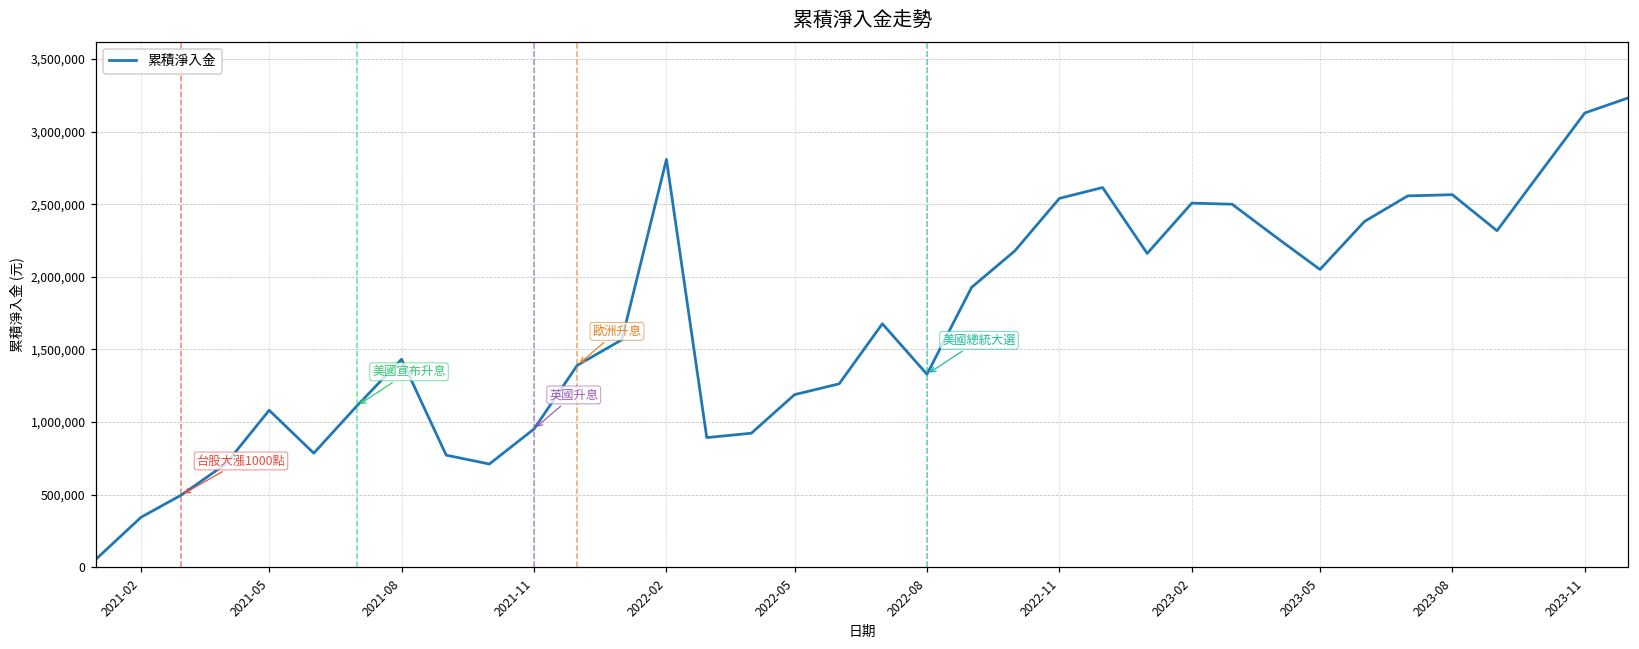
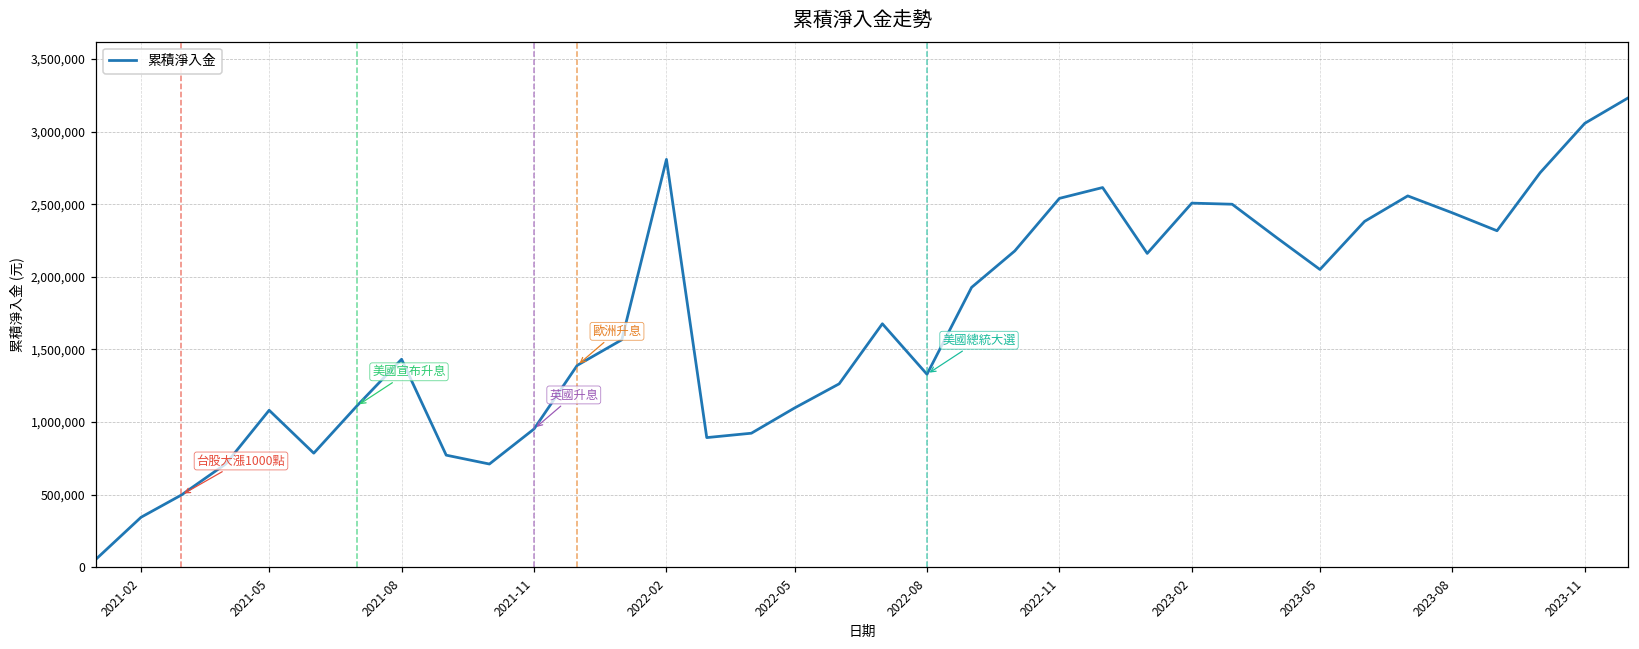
  {
    "2021-02": "340,000",
    "2021-05": "1,080,000",
    "2021-08": "1,430,000",
    "2021-11": "950,000",
    "2022-02": "2,810,000",
-   "2022-05": "1,190,000",
+   "2022-05": "1,100,000",
    "2022-08": "1,330,000",
    "2022-11": "2,540,000",
    "2023-02": "2,510,000",
    "2023-05": "2,050,000",
-   "2023-08": "2,570,000",
-   "2023-11": "3,130,000"
+   "2023-08": "2,440,000",
+   "2023-11": "3,060,000"
  }
